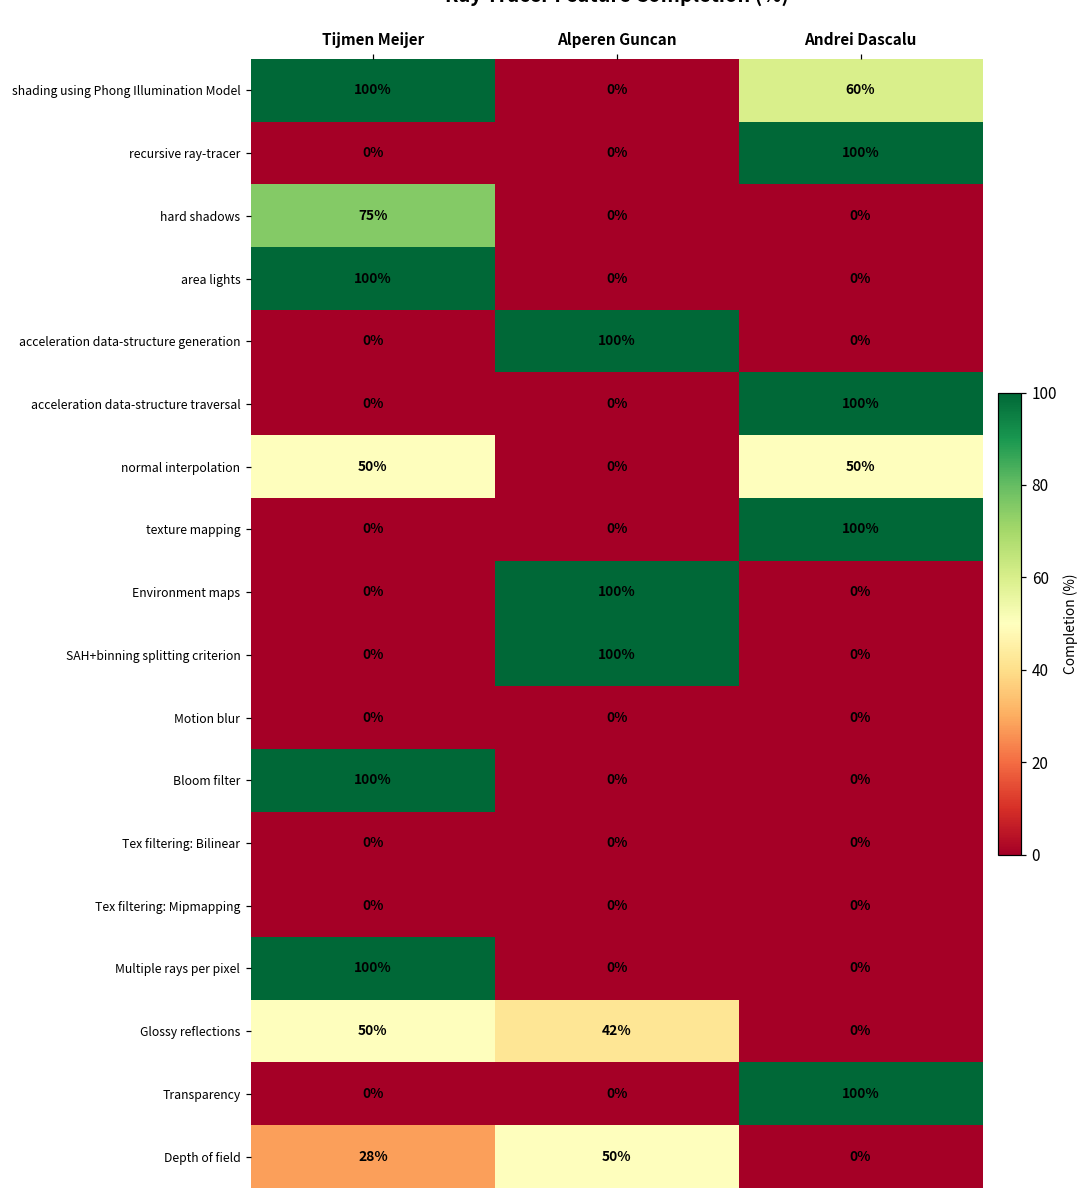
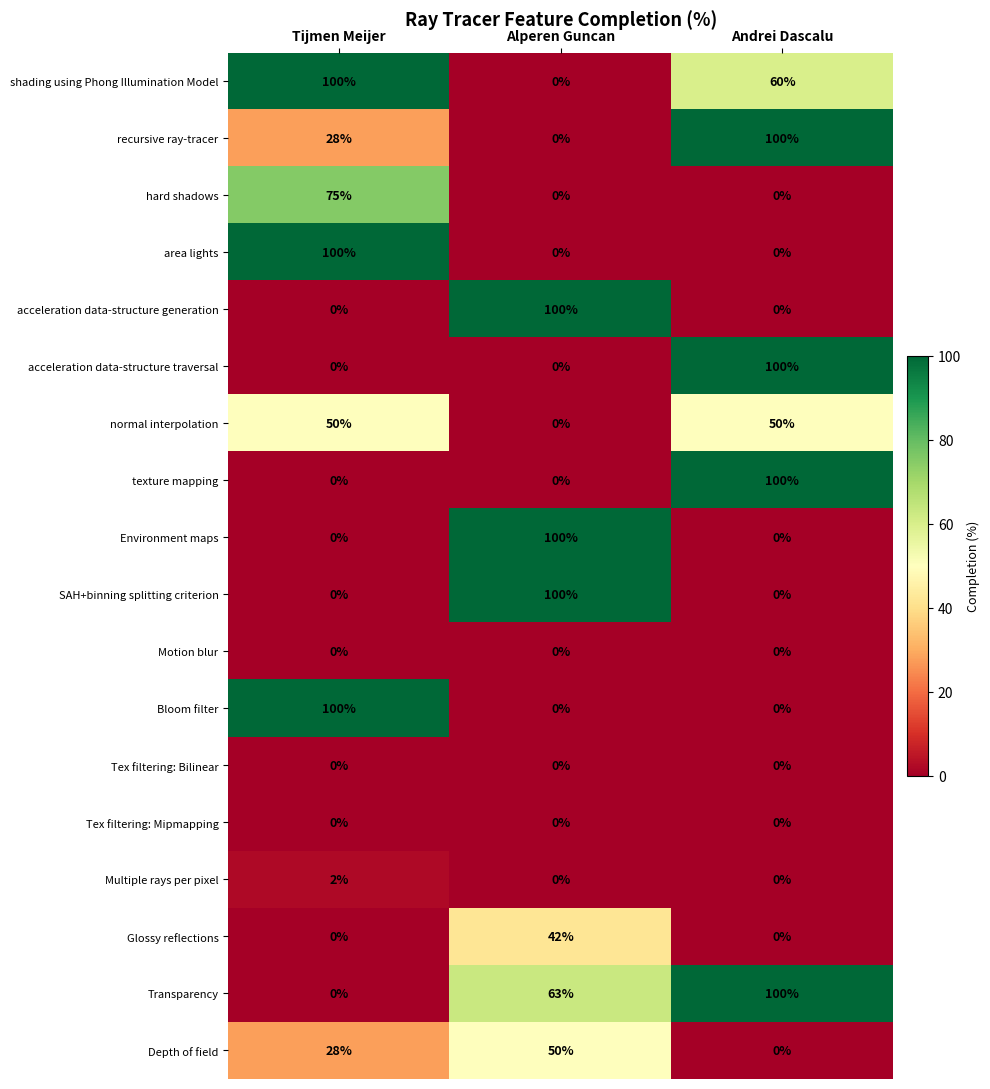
  {
    "shading using Phong Illumination Model": {
      "Tijmen Meijer": "100%",
      "Alperen Guncan": "0%",
      "Andrei Dascalu": "60%"
    },
    "recursive ray-tracer": {
-     "Tijmen Meijer": "0%",
+     "Tijmen Meijer": "28%",
      "Alperen Guncan": "0%",
      "Andrei Dascalu": "100%"
    },
    "hard shadows": {
      "Tijmen Meijer": "75%",
      "Alperen Guncan": "0%",
      "Andrei Dascalu": "0%"
    },
    "area lights": {
      "Tijmen Meijer": "100%",
      "Alperen Guncan": "0%",
      "Andrei Dascalu": "0%"
    },
    "acceleration data-structure generation": {
      "Tijmen Meijer": "0%",
      "Alperen Guncan": "100%",
      "Andrei Dascalu": "0%"
    },
    "acceleration data-structure traversal": {
      "Tijmen Meijer": "0%",
      "Alperen Guncan": "0%",
      "Andrei Dascalu": "100%"
    },
    "normal interpolation": {
      "Tijmen Meijer": "50%",
      "Alperen Guncan": "0%",
      "Andrei Dascalu": "50%"
    },
    "texture mapping": {
      "Tijmen Meijer": "0%",
      "Alperen Guncan": "0%",
      "Andrei Dascalu": "100%"
    },
    "Environment maps": {
      "Tijmen Meijer": "0%",
      "Alperen Guncan": "100%",
      "Andrei Dascalu": "0%"
    },
    "SAH+binning splitting criterion": {
      "Tijmen Meijer": "0%",
      "Alperen Guncan": "100%",
      "Andrei Dascalu": "0%"
    },
    "Motion blur": {
      "Tijmen Meijer": "0%",
      "Alperen Guncan": "0%",
      "Andrei Dascalu": "0%"
    },
    "Bloom filter": {
      "Tijmen Meijer": "100%",
      "Alperen Guncan": "0%",
      "Andrei Dascalu": "0%"
    },
    "Tex filtering: Bilinear": {
      "Tijmen Meijer": "0%",
      "Alperen Guncan": "0%",
      "Andrei Dascalu": "0%"
    },
    "Tex filtering: Mipmapping": {
      "Tijmen Meijer": "0%",
      "Alperen Guncan": "0%",
      "Andrei Dascalu": "0%"
    },
    "Multiple rays per pixel": {
-     "Tijmen Meijer": "100%",
+     "Tijmen Meijer": "2%",
      "Alperen Guncan": "0%",
      "Andrei Dascalu": "0%"
    },
    "Glossy reflections": {
-     "Tijmen Meijer": "50%",
+     "Tijmen Meijer": "0%",
      "Alperen Guncan": "42%",
      "Andrei Dascalu": "0%"
    },
    "Transparency": {
      "Tijmen Meijer": "0%",
-     "Alperen Guncan": "0%",
+     "Alperen Guncan": "63%",
      "Andrei Dascalu": "100%"
    },
    "Depth of field": {
      "Tijmen Meijer": "28%",
      "Alperen Guncan": "50%",
      "Andrei Dascalu": "0%"
    }
  }
